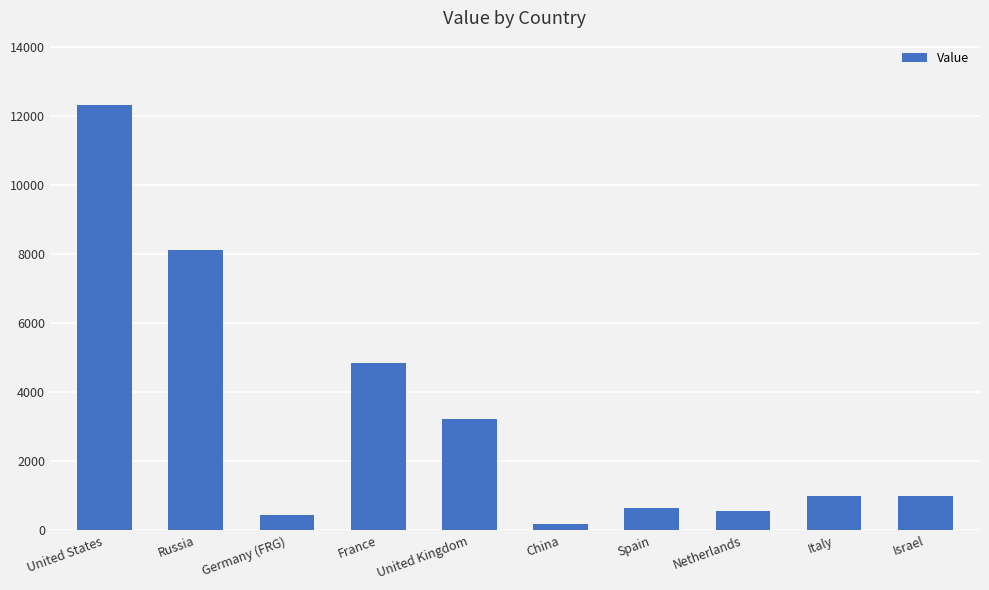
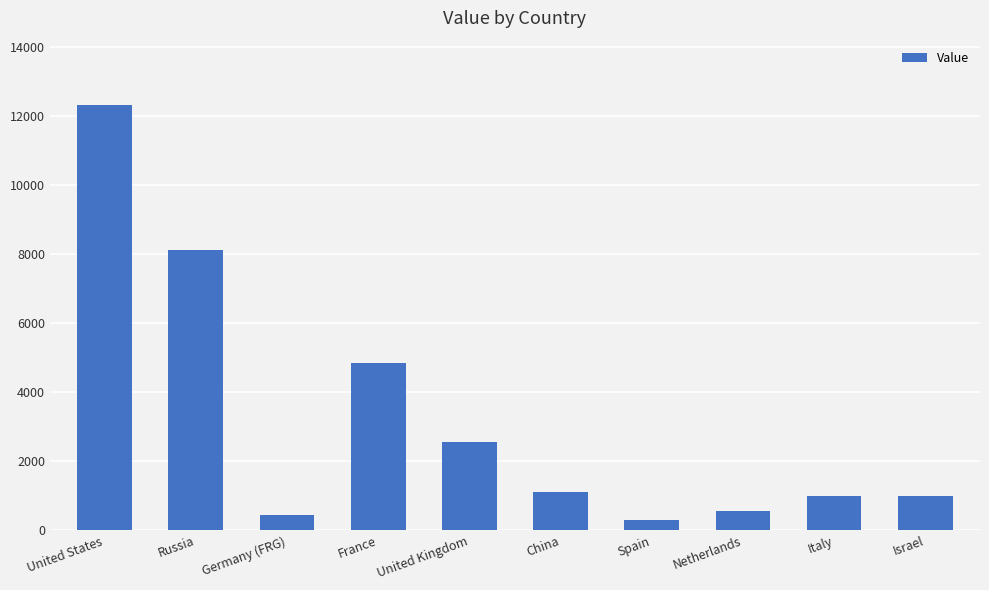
  {
    "United States": 12300,
    "Russia": 8100,
    "Germany (FRG)": 500,
    "France": 4800,
-   "United Kingdom": 3200,
-   "China": 200,
-   "Spain": 700,
+   "United Kingdom": 2600,
+   "China": 1100,
+   "Spain": 300,
    "Netherlands": 600,
    "Italy": 1000,
    "Israel": 1000
  }
